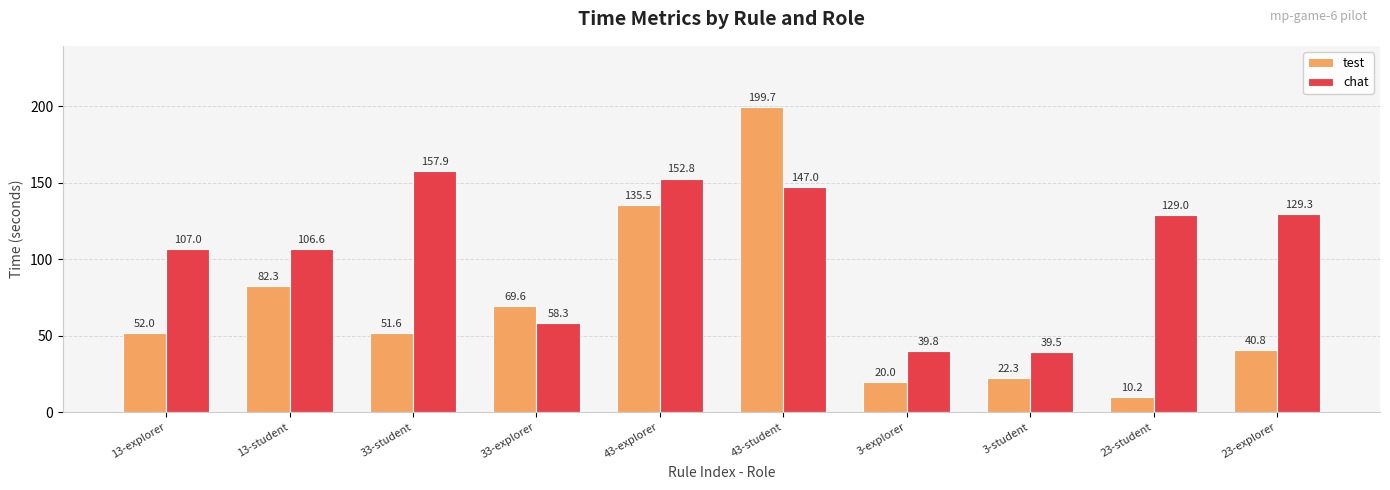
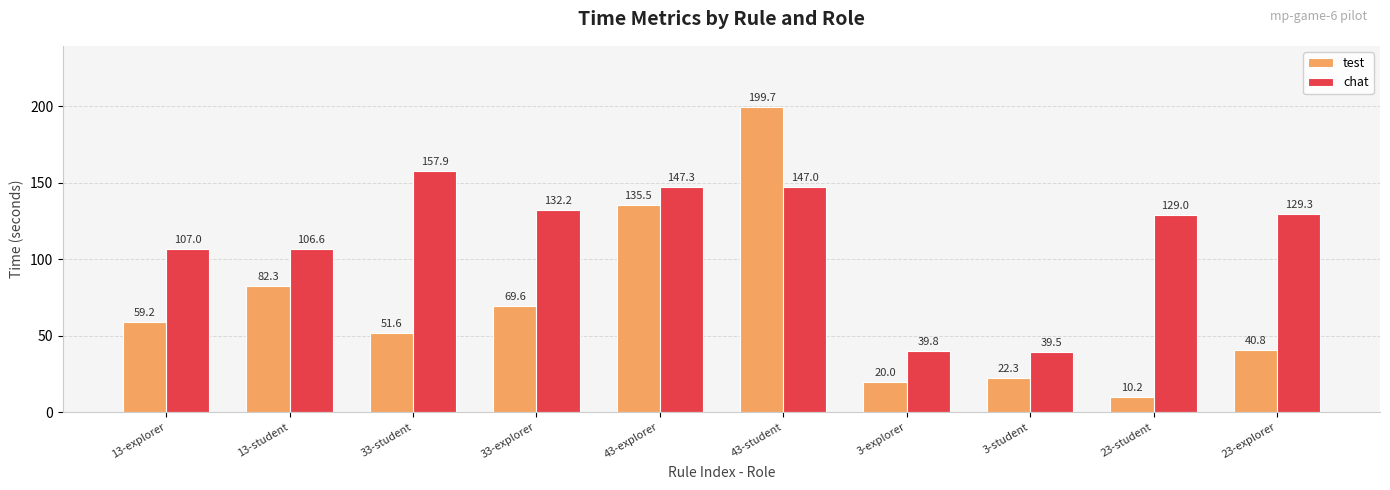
  {
    "test": {
-     "13-explorer": 52.0,
+     "13-explorer": 59.2,
      "13-student": 82.3,
      "33-student": 51.6,
      "33-explorer": 69.6,
      "43-explorer": 135.5,
      "43-student": 199.7,
      "3-explorer": 20.0,
      "3-student": 22.3,
      "23-student": 10.2,
      "23-explorer": 40.8
    },
    "chat": {
      "13-explorer": 107.0,
      "13-student": 106.6,
      "33-student": 157.9,
-     "33-explorer": 58.3,
-     "43-explorer": 152.8,
+     "33-explorer": 132.2,
+     "43-explorer": 147.3,
      "43-student": 147.0,
      "3-explorer": 39.8,
      "3-student": 39.5,
      "23-student": 129.0,
      "23-explorer": 129.3
    }
  }
